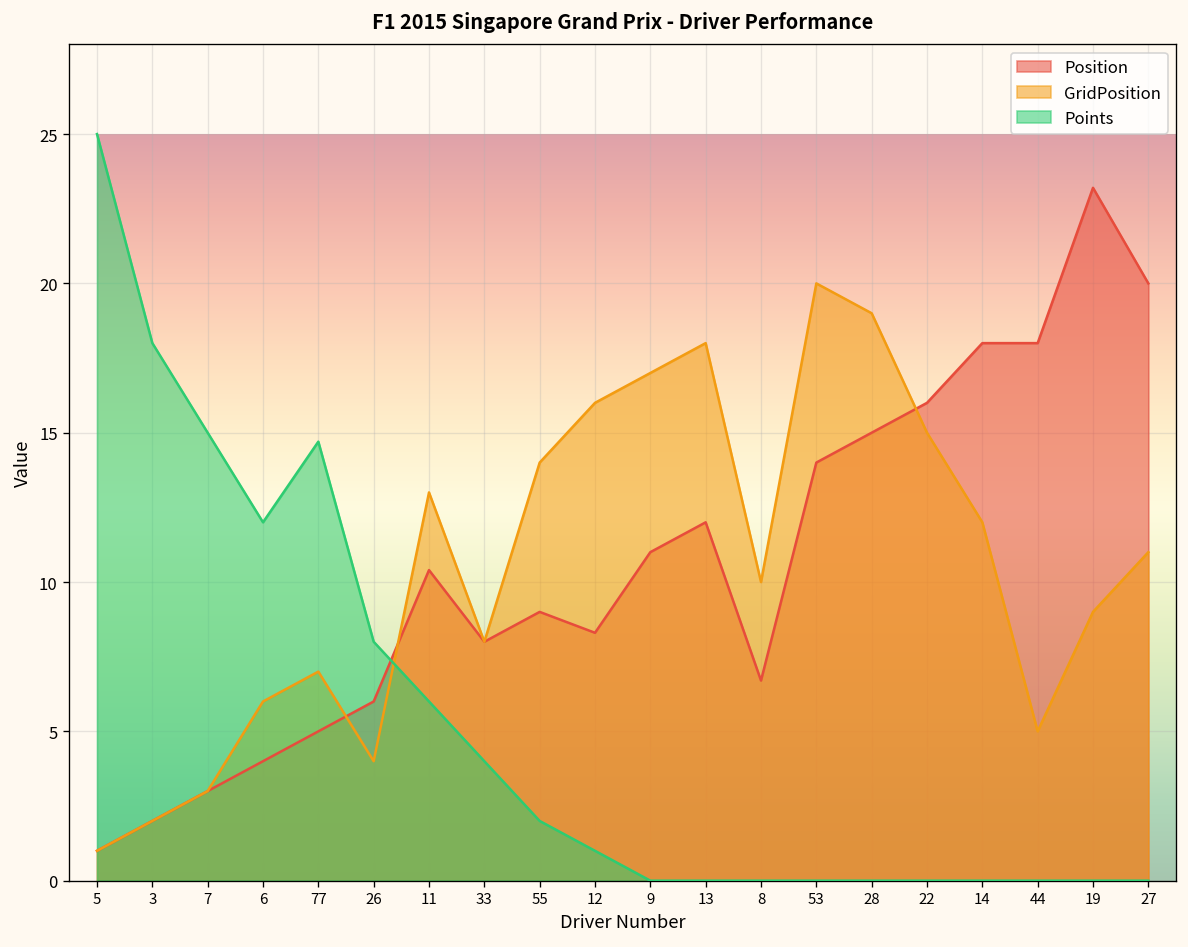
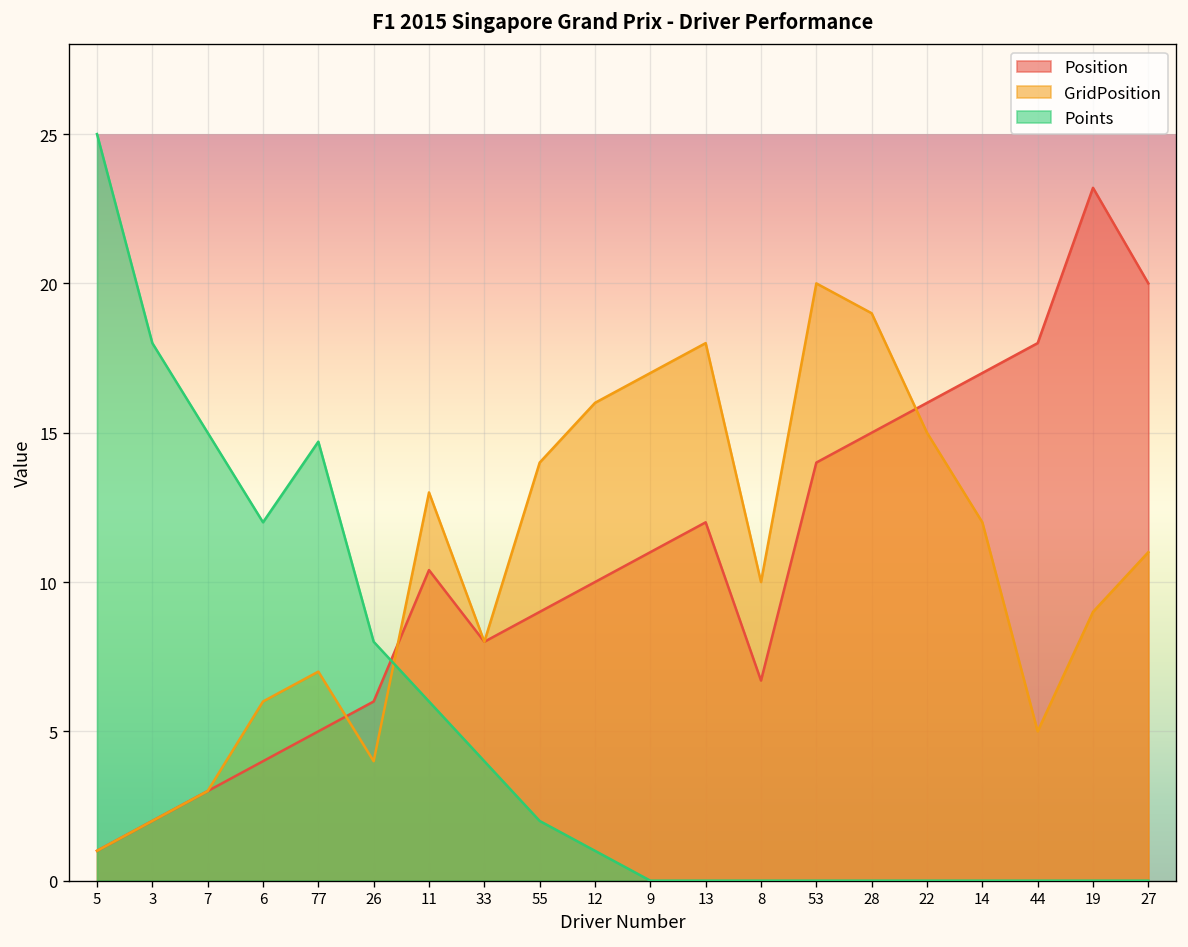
  {
    "Position": {
      "6": 4.0,
      "77": 5.0,
      "26": 6.0,
      "11": 10.4,
      "55": 9.0,
-     "12": 8.3,
+     "12": 10.0,
      "9": 11.0,
      "13": 12.0,
      "8": 6.7,
      "53": 14.0,
      "28": 15.0,
      "22": 16.0,
-     "14": 18,
+     "14": 17,
      "44": 18.0,
      "19": 23.2,
      "27": 20.0
    },
    "GridPosition": {
      "6": 6.0,
      "77": 7.0,
      "26": 4.0,
      "11": 13.0,
      "55": 14.0,
      "12": 16.0,
      "9": 17.0,
      "13": 18.0,
      "8": 10.0,
      "53": 20.0,
      "28": 19.0,
      "22": 15.0,
      "14": 12.0,
      "44": 5.0,
      "19": 9.0,
      "27": 11.0
    },
    "Points": {
      "5": 25.0,
      "3": 18.0,
      "7": 15.0,
      "6": 12.0,
      "77": 14.7,
      "26": 8.0,
      "11": 6.0,
      "33": 4.0,
      "55": 2.0,
      "12": 1.0,
      "9": 0.0,
      "13": 0.0,
      "8": 0.0,
      "53": 0.0,
      "28": 0.0,
      "22": 0.0,
      "14": 0.0,
      "44": 0.0,
      "19": 0.0,
      "27": 0.0
    }
  }
